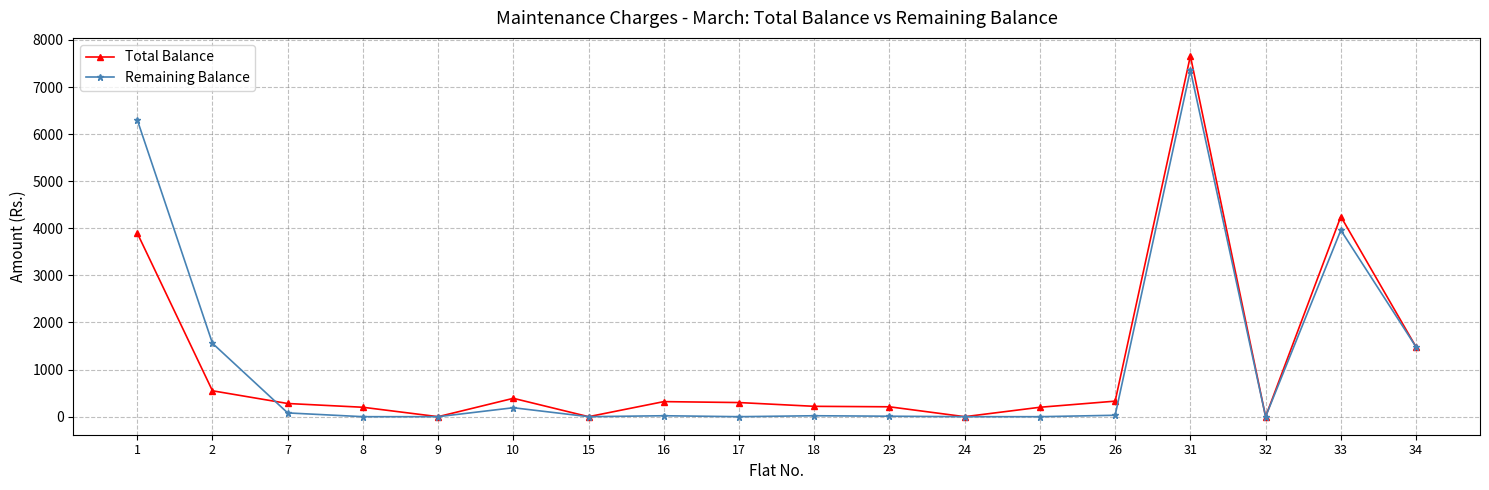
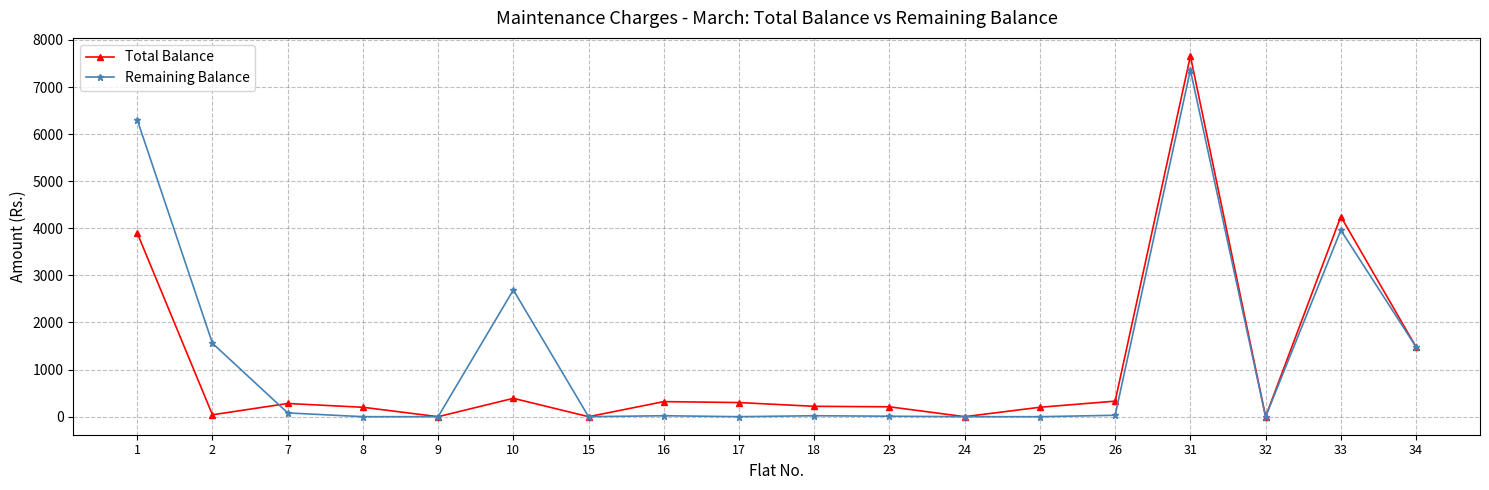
  {
    "Total Balance": {
      "1": 3900,
-     "2": 600,
+     "2": 0,
      "7": 300,
      "8": 200,
      "10": 400,
      "16": 300,
      "17": 300,
      "18": 200,
      "23": 200,
      "25": 200,
      "26": 300,
      "31": 7700,
      "33": 4300
    },
    "Remaining Balance": {
      "1": 6300,
      "2": 1600,
      "7": 100,
      "8": 0,
-     "10": 200,
+     "10": 2700,
      "16": 0,
      "17": 0,
      "18": 0,
      "23": 0,
      "25": 0,
      "26": 0,
      "31": 7400,
      "33": 4000
    }
  }
